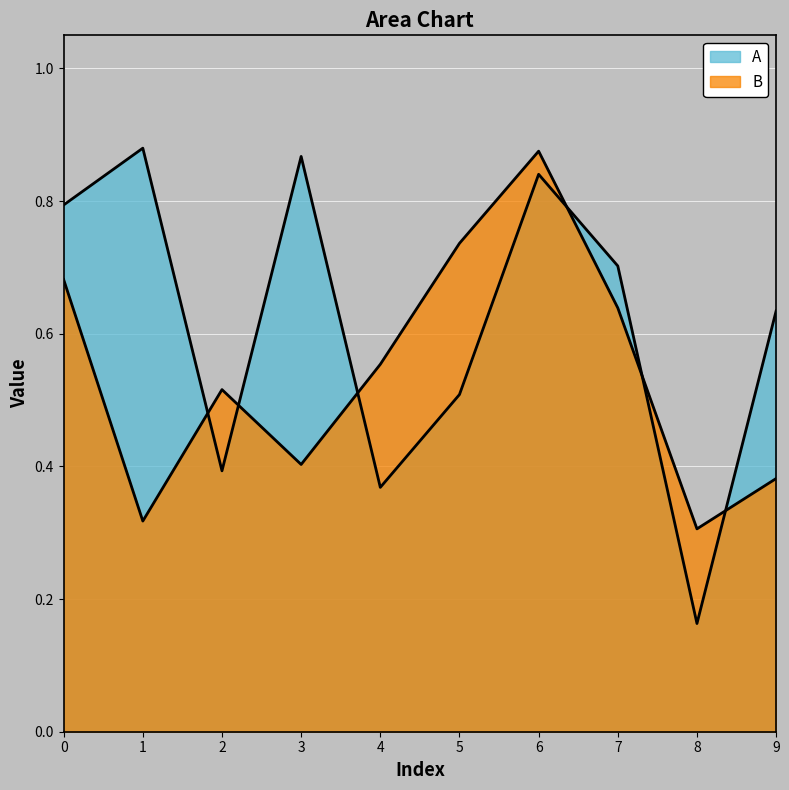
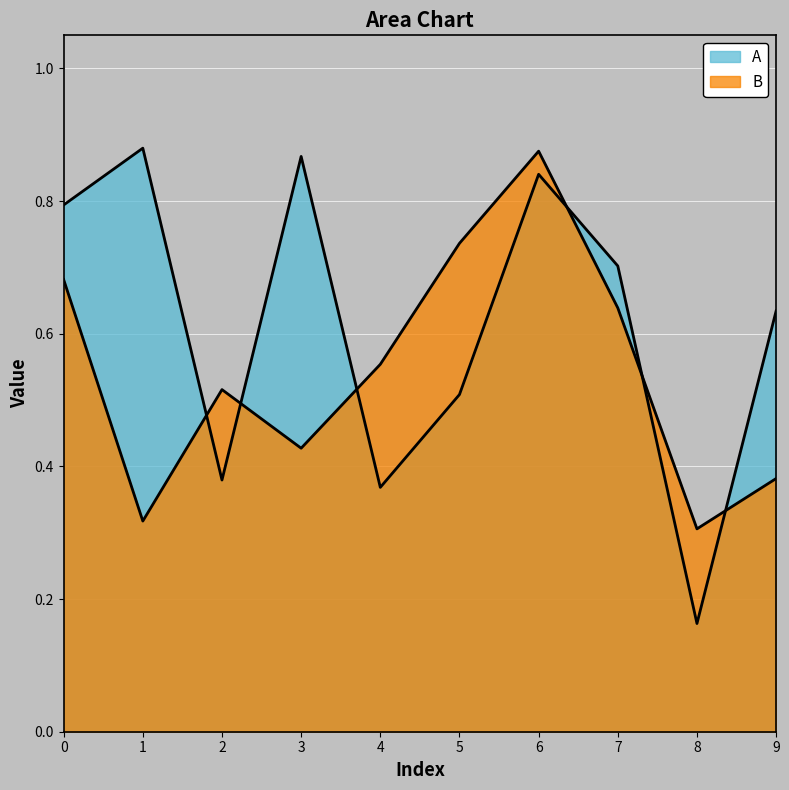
  {
    "A": {
      "0": 0.79,
      "1": 0.88,
-     "2": 0.39,
+     "2": 0.38,
      "3": 0.87,
      "4": 0.37,
      "5": 0.51,
      "6": 0.84,
      "7": 0.70,
      "8": 0.16,
      "9": 0.63
    },
    "B": {
      "0": 0.68,
      "1": 0.32,
      "2": 0.52,
-     "3": 0.40,
+     "3": 0.43,
      "4": 0.55,
      "5": 0.74,
      "6": 0.88,
      "7": 0.64,
      "8": 0.31,
      "9": 0.38
    }
  }
